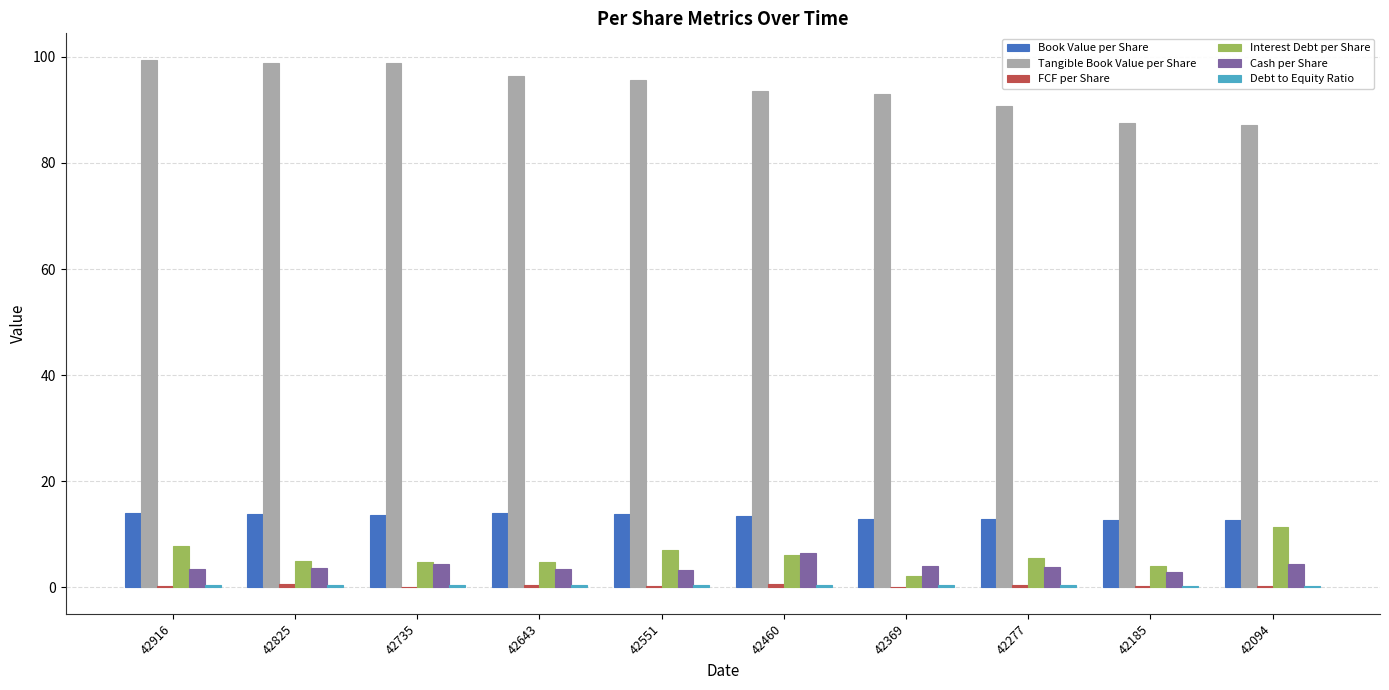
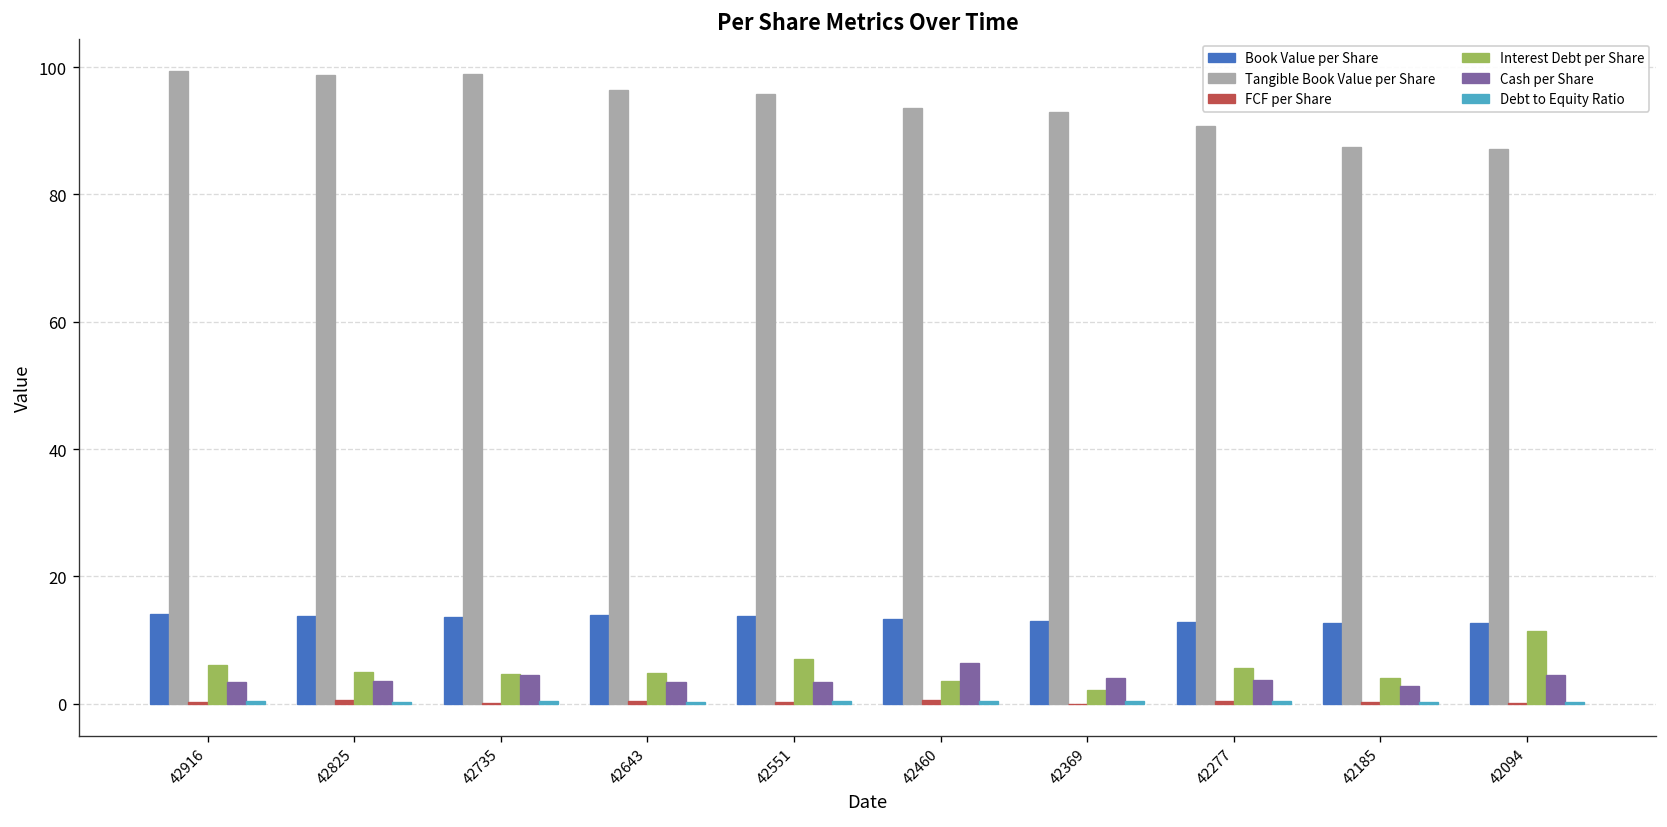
  {
    "Tangible Book Value per Share": {
      "42916": 99,
      "42825": 99,
      "42735": 99,
      "42643": 96,
      "42551": 96,
      "42460": 94,
      "42369": 93,
      "42277": 91,
      "42185": 87,
      "42094": 87
    },
    "FCF per Share": {
      "42825": 1,
      "42460": 1,
      "42277": 0
    },
    "Interest Debt per Share": {
-     "42916": 8,
+     "42916": 6,
      "42825": 5,
      "42735": 5,
      "42643": 5,
      "42551": 7,
-     "42460": 6,
+     "42460": 4,
      "42369": 2,
      "42277": 6,
      "42185": 4,
      "42094": 11
    },
    "Cash per Share": {
      "42916": 3,
      "42825": 4,
      "42735": 4,
      "42643": 3,
      "42551": 3,
      "42460": 6,
      "42369": 4,
      "42277": 4,
      "42185": 3,
      "42094": 4
    }
  }
